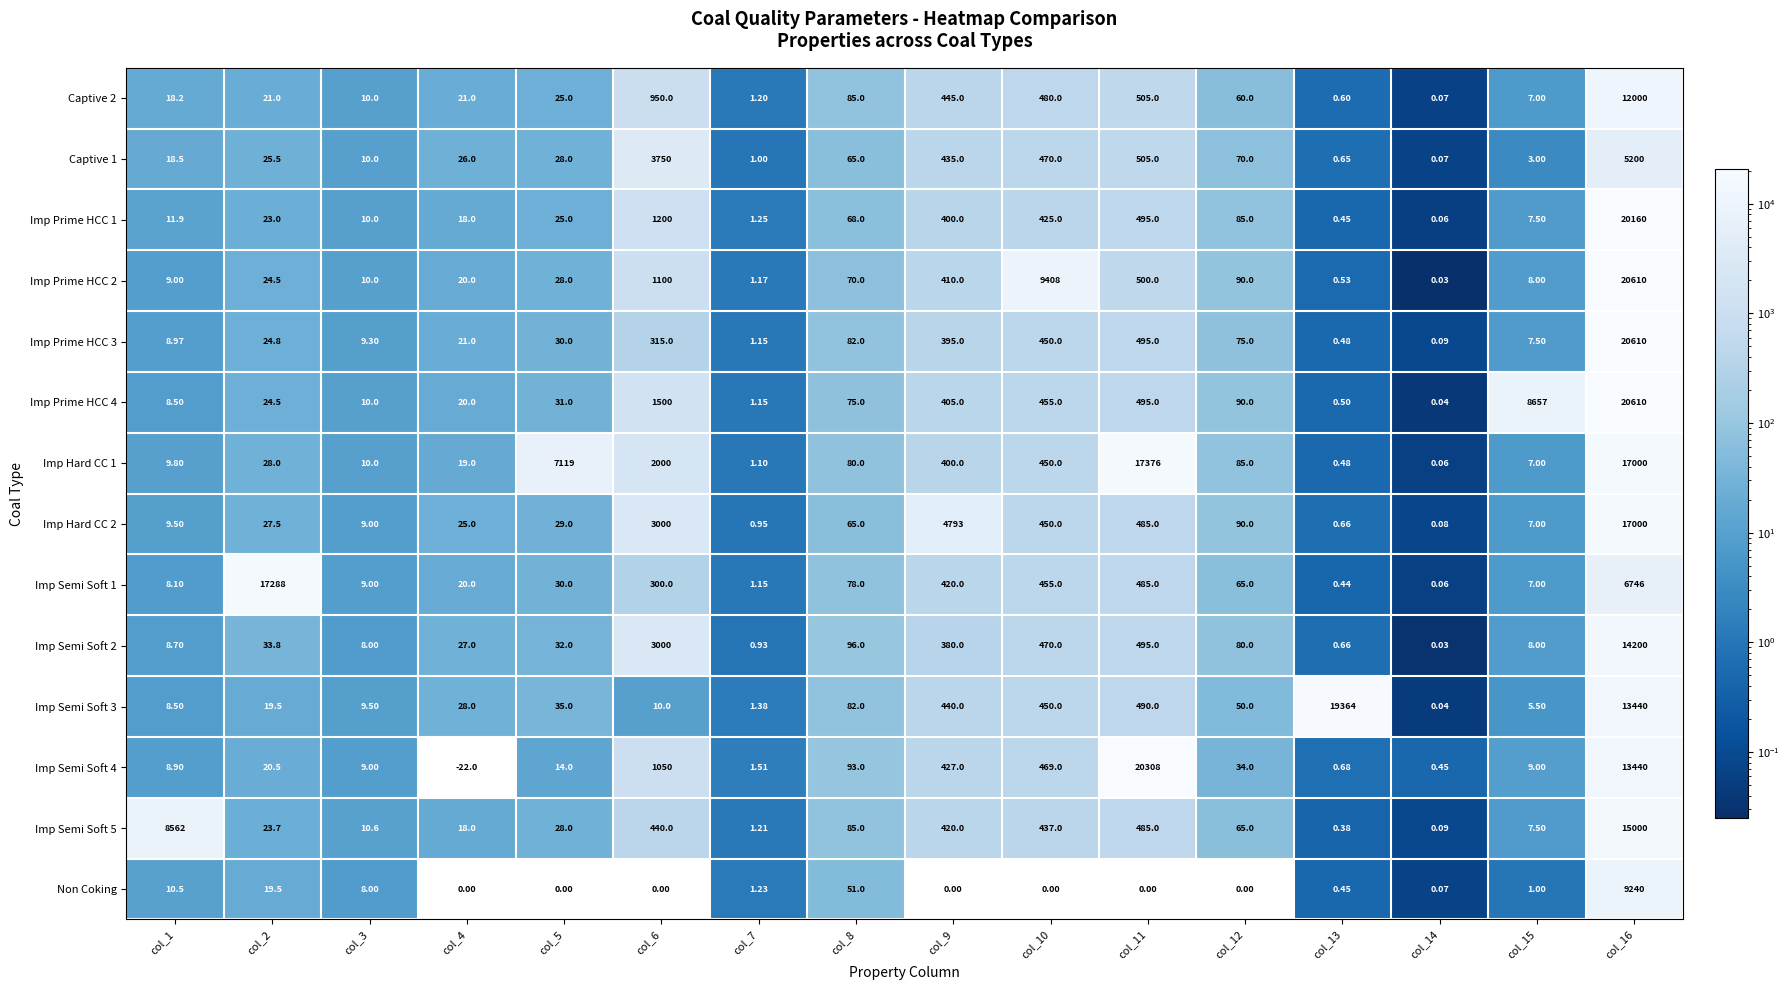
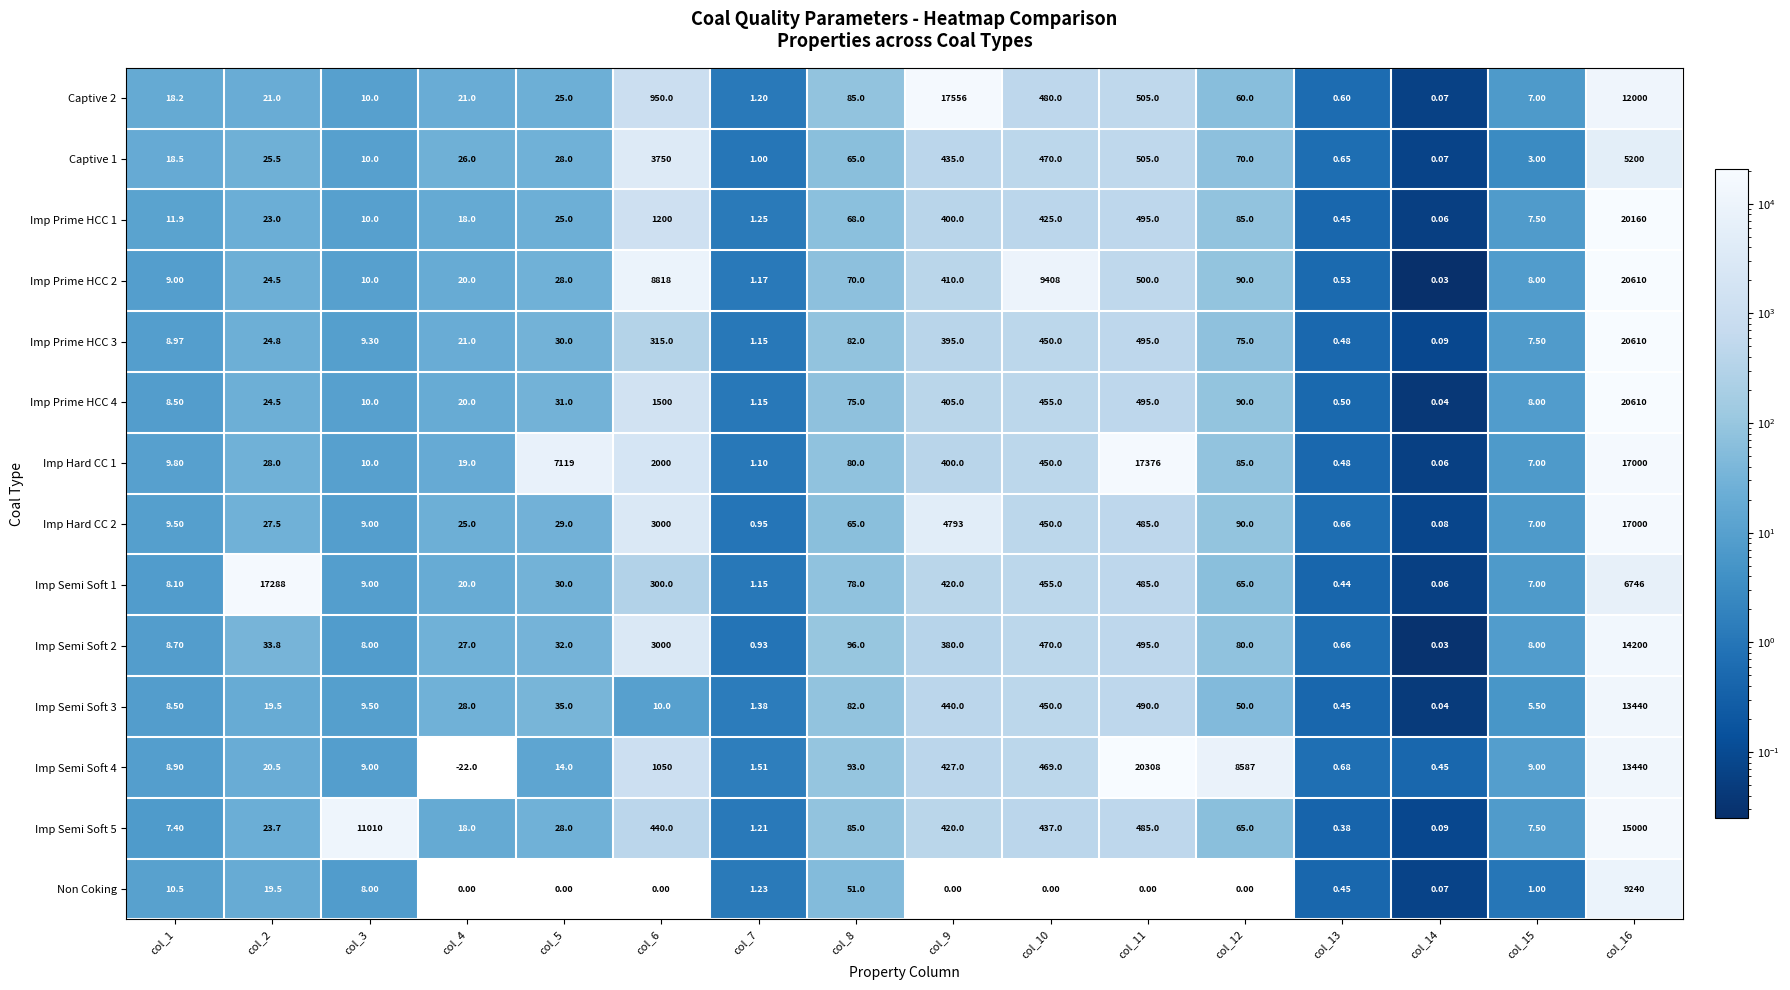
  {
    "Captive 2": {
      "col_1": 18.2,
      "col_2": 21.0,
      "col_3": 10.0,
      "col_4": 21.0,
      "col_5": 25.0,
      "col_6": 950.0,
      "col_7": 1.20,
      "col_8": 85.0,
-     "col_9": 445.0,
+     "col_9": 17556,
      "col_10": 480.0,
      "col_11": 505.0,
      "col_12": 60.0,
      "col_13": 0.60,
      "col_14": 0.07,
      "col_15": 7.00,
      "col_16": 12000
    },
    "Imp Prime HCC 2": {
      "col_1": 9.00,
      "col_2": 24.5,
      "col_3": 10.0,
      "col_4": 20.0,
      "col_5": 28.0,
-     "col_6": 1100,
+     "col_6": 8818,
      "col_7": 1.17,
      "col_8": 70.0,
      "col_9": 410.0,
      "col_10": 9408,
      "col_11": 500.0,
      "col_12": 90.0,
      "col_13": 0.53,
      "col_14": 0.03,
      "col_15": 8.00,
      "col_16": 20610
    },
    "Imp Prime HCC 4": {
      "col_1": 8.50,
      "col_2": 24.5,
      "col_3": 10.0,
      "col_4": 20.0,
      "col_5": 31.0,
      "col_6": 1500,
      "col_7": 1.15,
      "col_8": 75.0,
      "col_9": 405.0,
      "col_10": 455.0,
      "col_11": 495.0,
      "col_12": 90.0,
      "col_13": 0.50,
      "col_14": 0.04,
-     "col_15": 8657,
+     "col_15": 8.00,
      "col_16": 20610
    },
    "Imp Semi Soft 3": {
      "col_1": 8.50,
      "col_2": 19.5,
      "col_3": 9.50,
      "col_4": 28.0,
      "col_5": 35.0,
      "col_6": 10.0,
      "col_7": 1.38,
      "col_8": 82.0,
      "col_9": 440.0,
      "col_10": 450.0,
      "col_11": 490.0,
      "col_12": 50.0,
-     "col_13": 19364,
+     "col_13": 0.45,
      "col_14": 0.04,
      "col_15": 5.50,
      "col_16": 13440
    },
    "Imp Semi Soft 4": {
      "col_1": 8.90,
      "col_2": 20.5,
      "col_3": 9.00,
      "col_5": 14.0,
      "col_6": 1050,
      "col_7": 1.51,
      "col_8": 93.0,
      "col_9": 427.0,
      "col_10": 469.0,
      "col_11": 20308,
-     "col_12": 34.0,
+     "col_12": 8587,
      "col_13": 0.68,
      "col_14": 0.45,
      "col_15": 9.00,
      "col_16": 13440
    },
    "Imp Semi Soft 5": {
-     "col_1": 8562,
+     "col_1": 7.40,
      "col_2": 23.7,
-     "col_3": 10.6,
+     "col_3": 11010,
      "col_4": 18.0,
      "col_5": 28.0,
      "col_6": 440.0,
      "col_7": 1.21,
      "col_8": 85.0,
      "col_9": 420.0,
      "col_10": 437.0,
      "col_11": 485.0,
      "col_12": 65.0,
      "col_13": 0.38,
      "col_14": 0.09,
      "col_15": 7.50,
      "col_16": 15000
    }
  }
